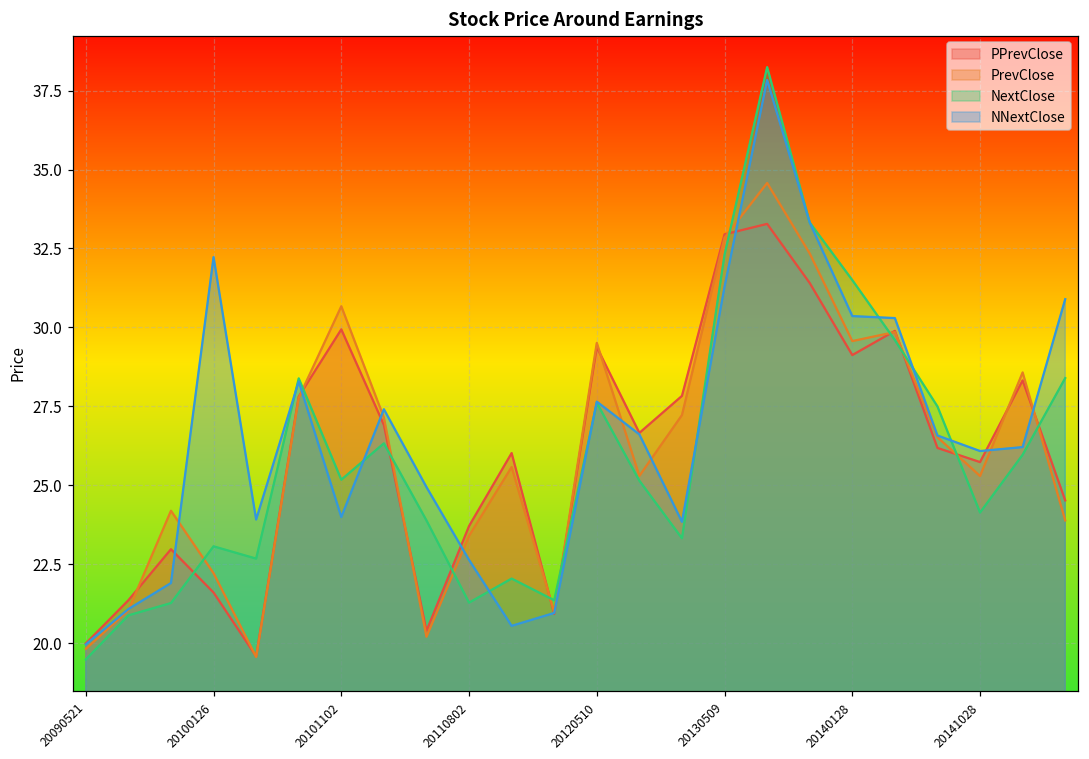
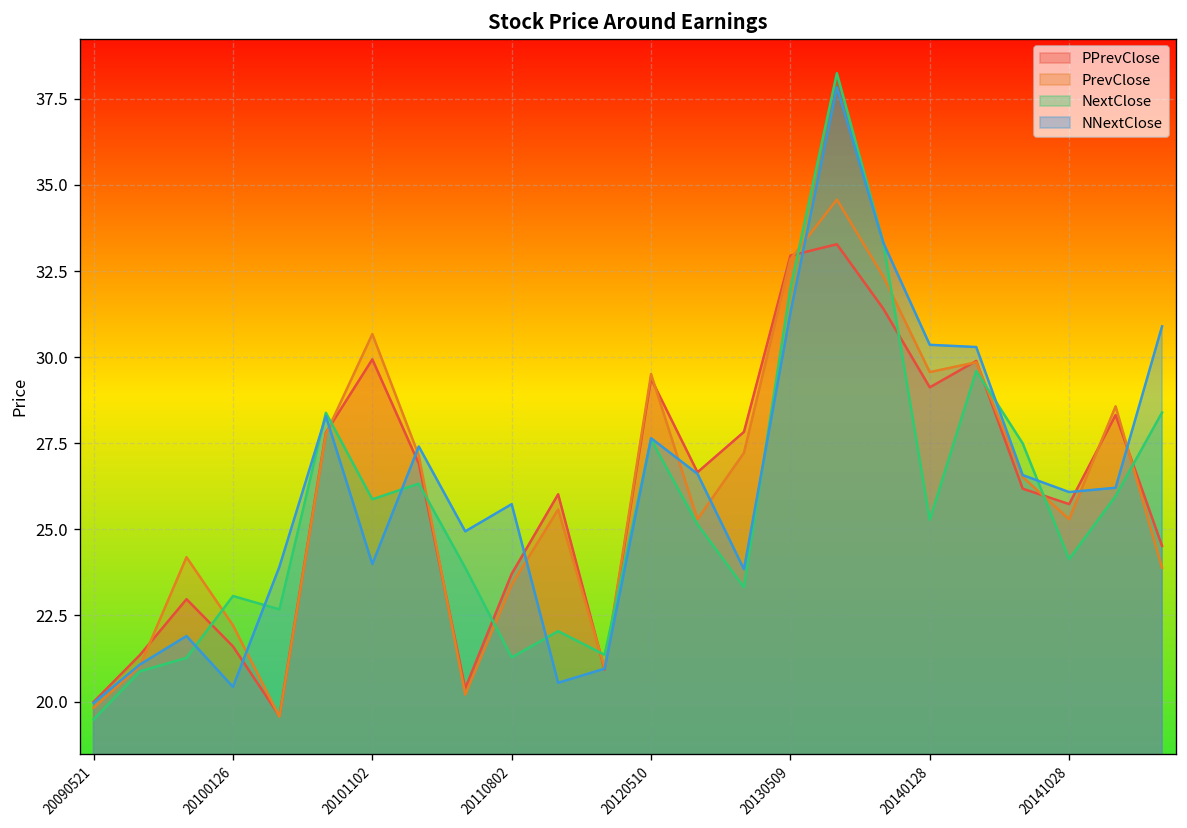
  {
    "NextClose": {
      "20090521": 19.5,
      "20100126": 23.1,
-     "20101102": 25.2,
+     "20101102": 25.9,
      "20110802": 21.3,
-     "20130509": 32.3,
-     "20140128": 31.5,
+     "20130509": 32.0,
+     "20140128": 25.3,
      "20141028": 24.1
    },
    "NNextClose": {
-     "20100126": 32.2,
+     "20100126": 20.4,
      "20101102": 24.0,
-     "20110802": 22.6,
+     "20110802": 25.7,
      "20130509": 31.3,
      "20140128": 30.4,
      "20141028": 26.1
    }
  }
